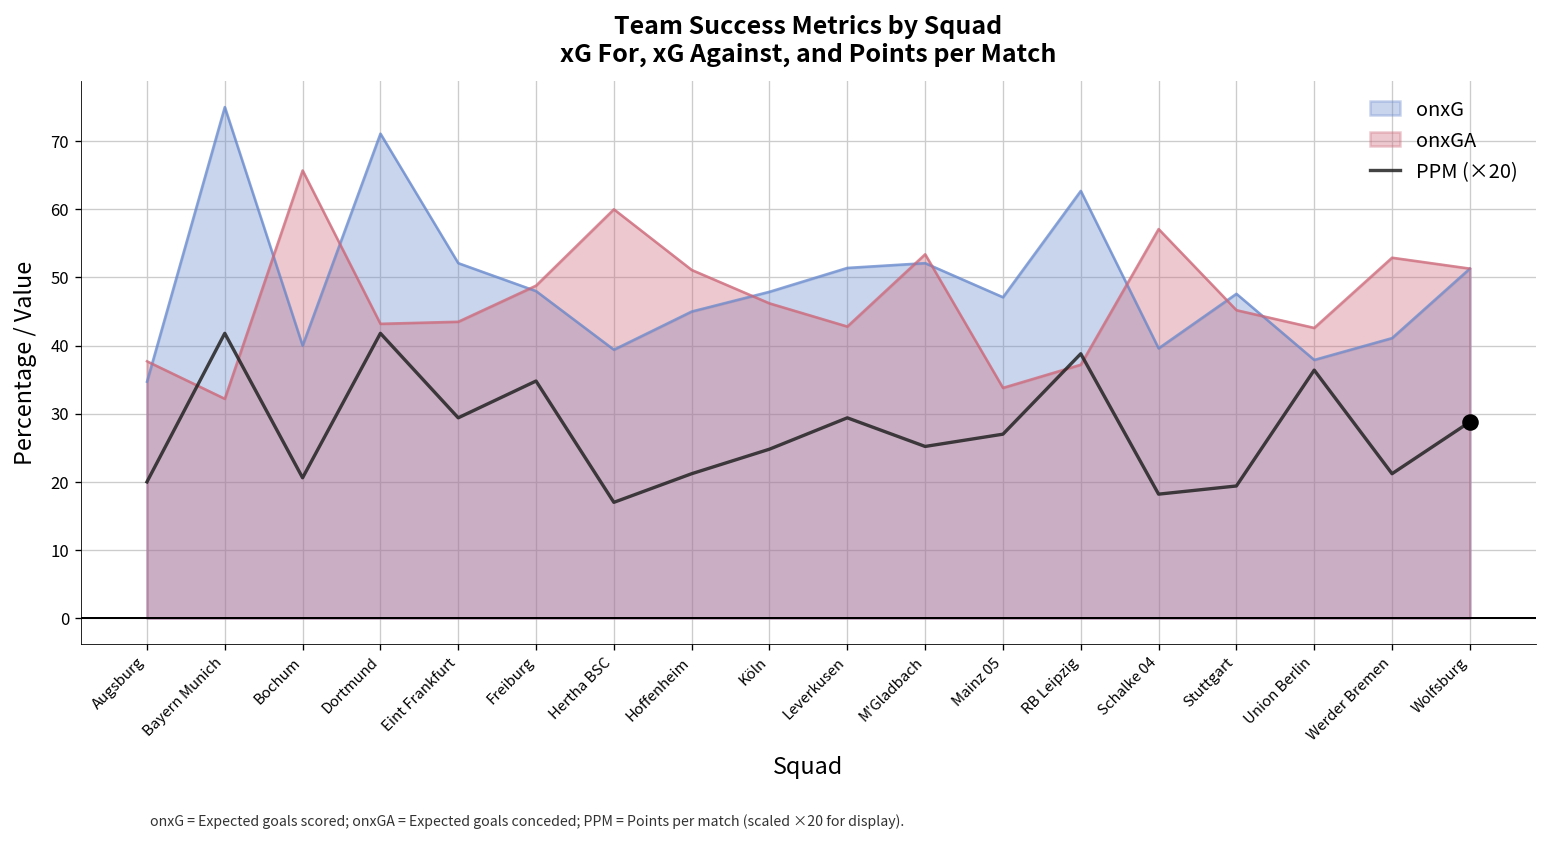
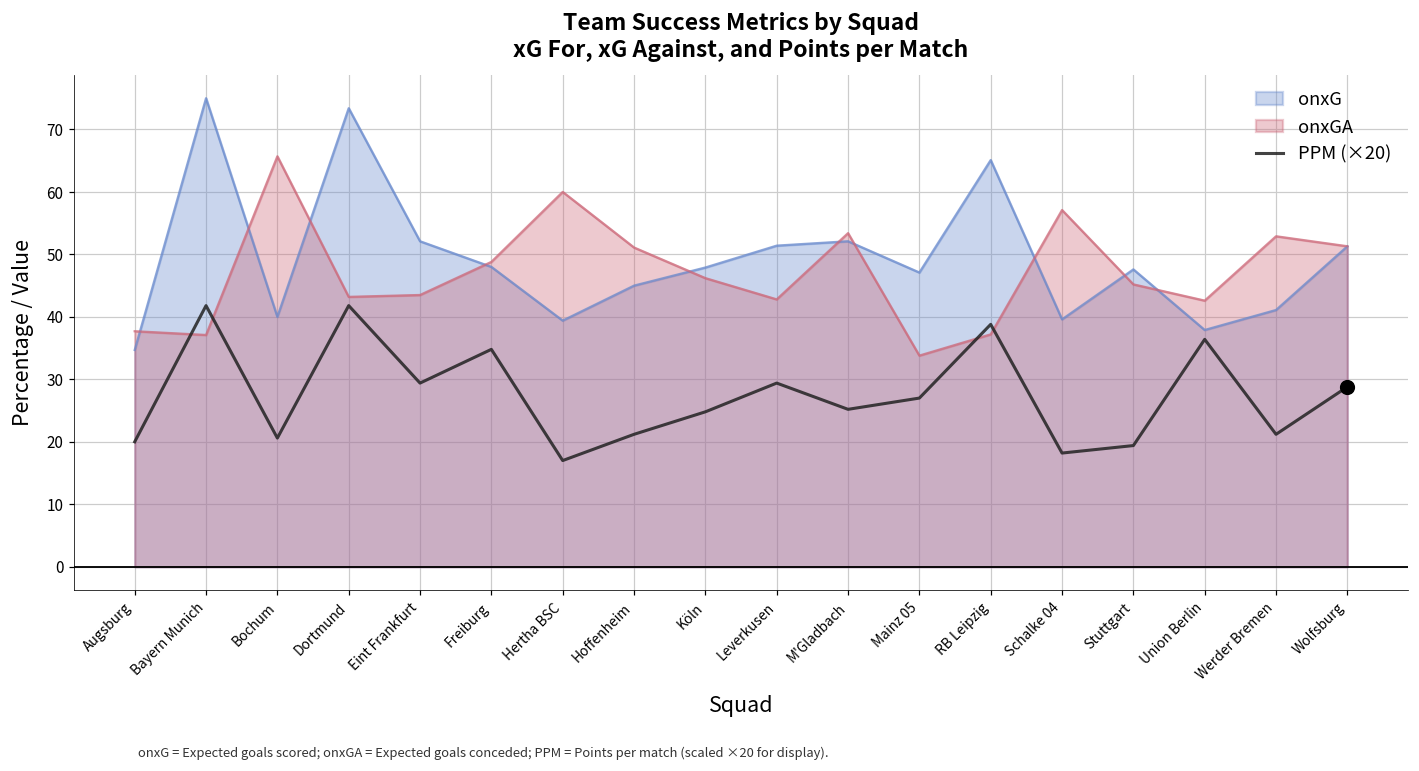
  {
    "onxG": {
      "Augsburg": 35,
      "Bayern Munich": 75,
      "Bochum": 40,
-     "Dortmund": 71,
+     "Dortmund": 73,
      "Eint Frankfurt": 52,
      "Freiburg": 48,
      "Hertha BSC": 39,
      "Hoffenheim": 45,
      "Köln": 48,
      "Leverkusen": 51,
      "M'Gladbach": 52,
      "Mainz 05": 47,
-     "RB Leipzig": 63,
+     "RB Leipzig": 65,
      "Schalke 04": 40,
      "Stuttgart": 48,
      "Union Berlin": 38,
      "Werder Bremen": 41
    },
    "onxGA": {
      "Augsburg": 38,
-     "Bayern Munich": 32,
+     "Bayern Munich": 37,
      "Bochum": 66,
      "Dortmund": 43,
      "Eint Frankfurt": 44,
      "Freiburg": 49,
      "Hertha BSC": 60,
      "Hoffenheim": 51,
      "Köln": 46,
      "Leverkusen": 43,
      "M'Gladbach": 53,
      "Mainz 05": 34,
      "RB Leipzig": 37,
      "Schalke 04": 57,
      "Stuttgart": 45,
      "Union Berlin": 43,
      "Werder Bremen": 53
    }
  }
